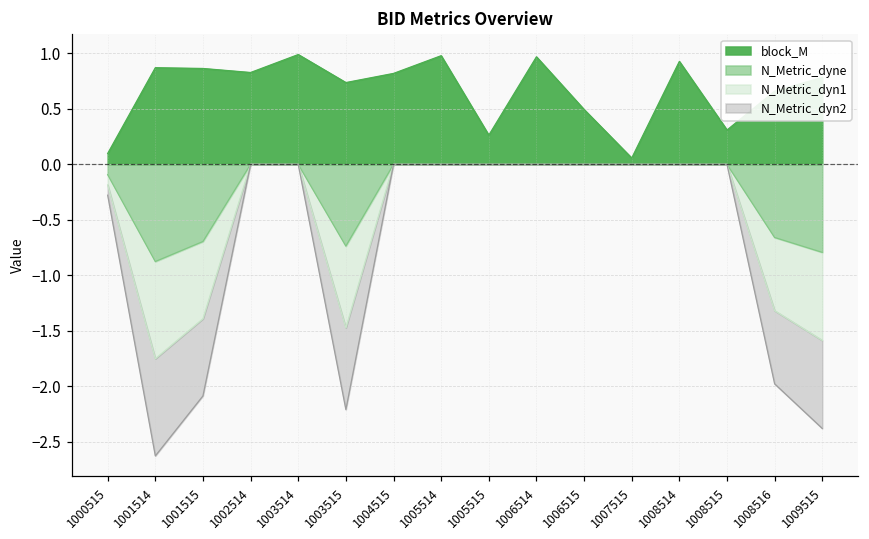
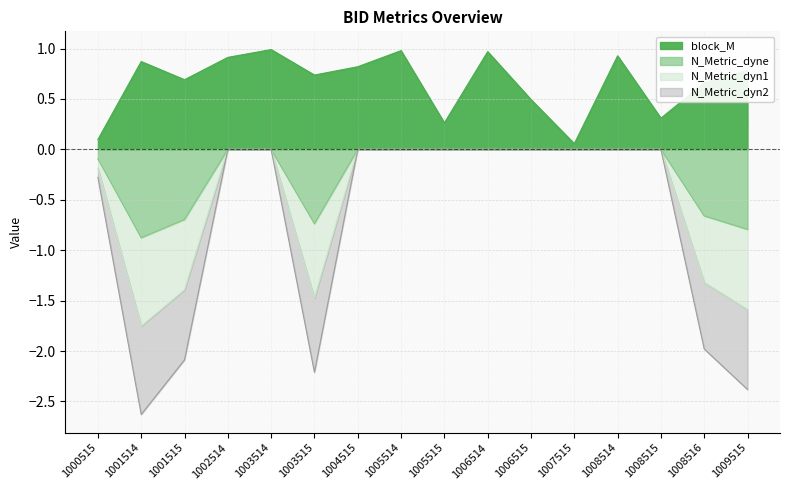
  {
    "block_M": {
      "1000515": 0.10,
      "1001514": 0.87,
-     "1001515": 0.86,
-     "1002514": 0.83,
+     "1001515": 0.69,
+     "1002514": 0.91,
      "1003514": 0.99,
      "1003515": 0.74,
      "1004515": 0.82,
      "1005514": 0.98,
      "1005515": 0.26,
      "1006514": 0.97,
      "1006515": 0.49,
      "1007515": 0.06,
      "1008514": 0.93,
      "1008515": 0.31
    }
  }
